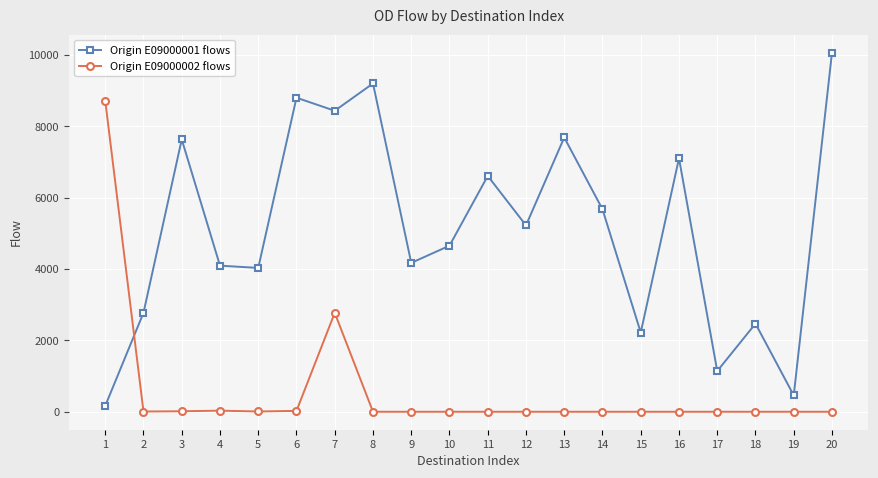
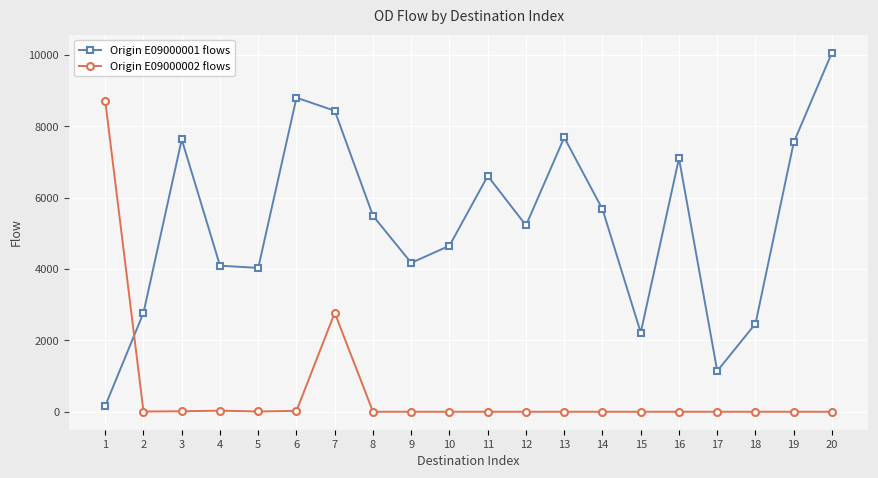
  {
    "Origin E09000001 flows": {
      "1": 200,
      "2": 2800,
      "3": 7600,
      "4": 4100,
      "5": 4000,
      "6": 8800,
      "7": 8400,
-     "8": 9200,
+     "8": 5500,
      "9": 4200,
      "10": 4700,
      "11": 6600,
      "12": 5200,
      "13": 7700,
      "14": 5700,
      "15": 2200,
      "16": 7100,
      "17": 1100,
      "18": 2500,
-     "19": 500,
+     "19": 7600,
      "20": 10100
    },
    "Origin E09000002 flows": {
      "1": 8700,
      "2": 0,
      "3": 0,
      "4": 0,
      "5": 0,
      "6": 0,
      "7": 2800,
      "8": 0,
      "9": 0,
      "10": 0,
      "11": 0,
      "12": 0,
      "13": 0,
      "14": 0,
      "15": 0,
      "16": 0,
      "17": 0,
      "18": 0,
      "19": 0,
      "20": 0
    }
  }
